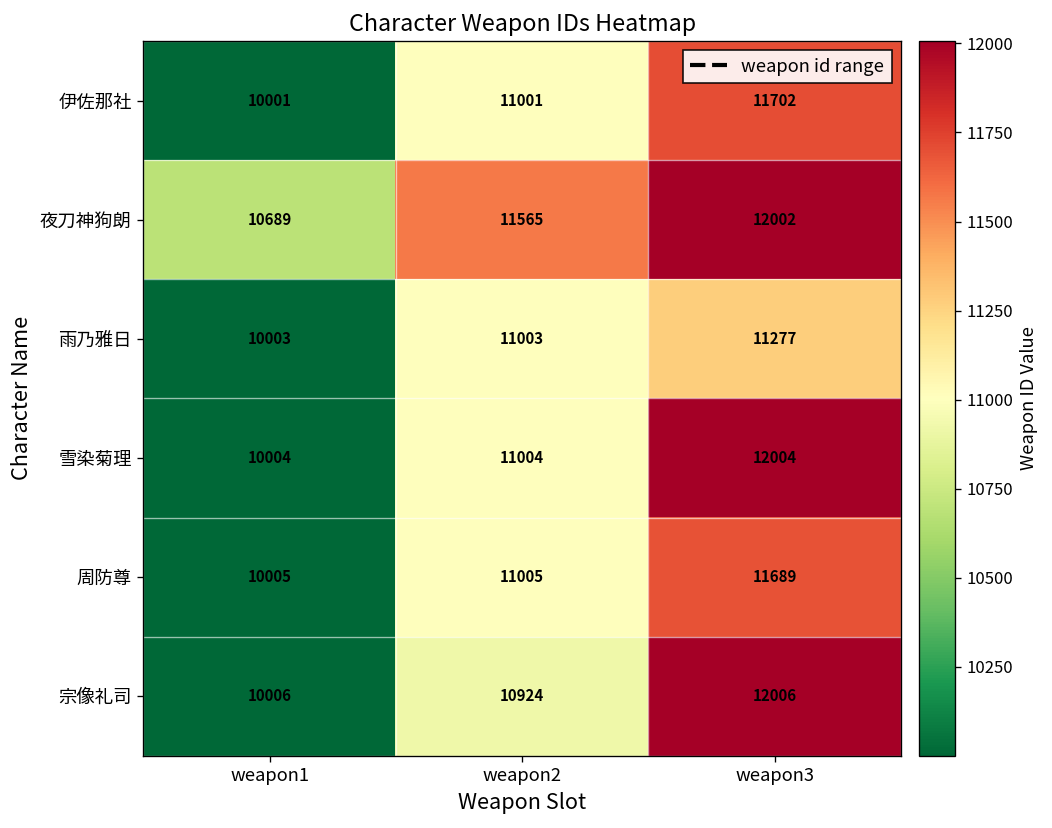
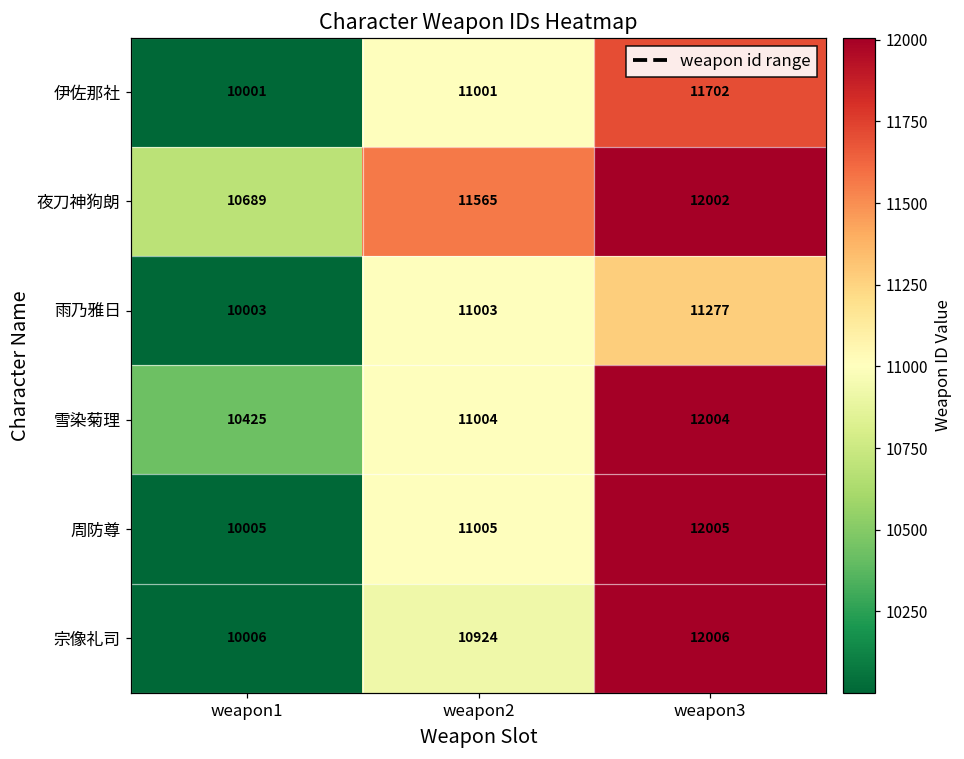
  {
    "伊佐那社": {
      "weapon1": 10001,
      "weapon2": 11001,
      "weapon3": 11702
    },
    "夜刀神狗朗": {
      "weapon1": 10689,
      "weapon2": 11565,
      "weapon3": 12002
    },
    "雨乃雅日": {
      "weapon1": 10003,
      "weapon2": 11003,
      "weapon3": 11277
    },
    "雪染菊理": {
-     "weapon1": 10004,
+     "weapon1": 10425,
      "weapon2": 11004,
      "weapon3": 12004
    },
    "周防尊": {
      "weapon1": 10005,
      "weapon2": 11005,
-     "weapon3": 11689
+     "weapon3": 12005
    },
    "宗像礼司": {
      "weapon1": 10006,
      "weapon2": 10924,
      "weapon3": 12006
    }
  }
